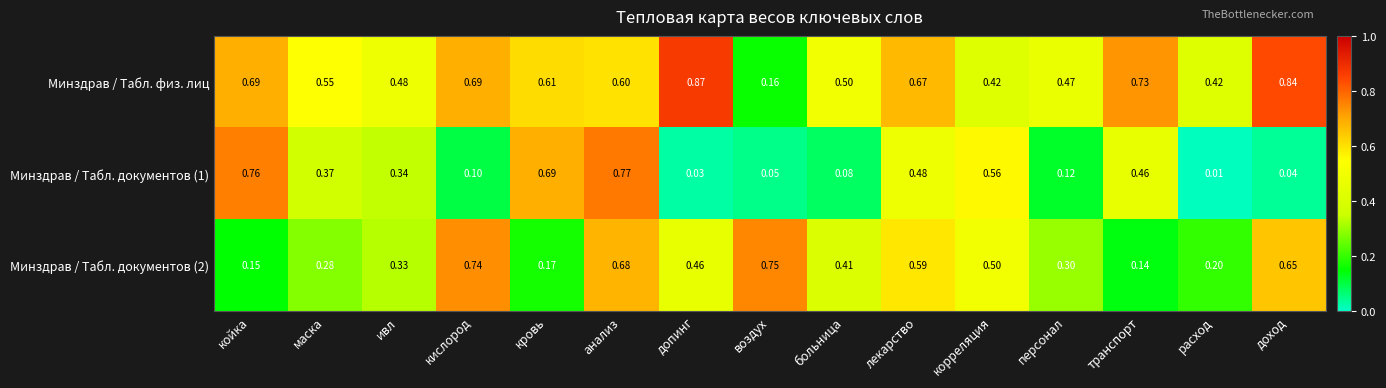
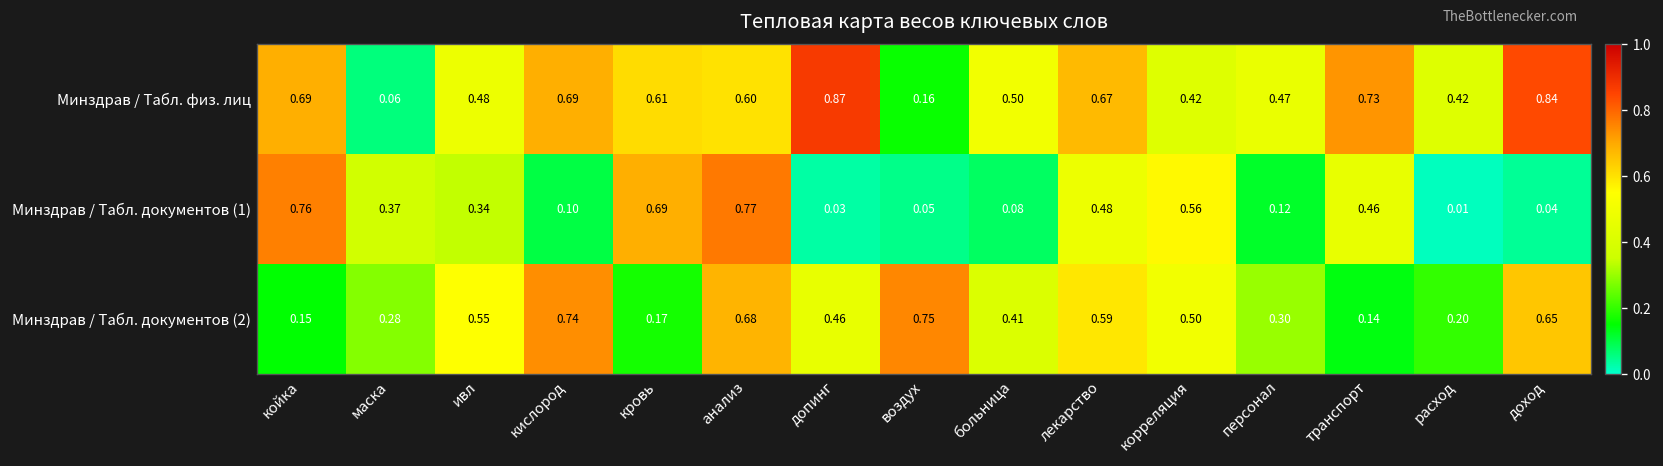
  {
    "Минздрав / Табл. физ. лиц": {
      "койка": 0.69,
-     "маска": 0.55,
+     "маска": 0.06,
      "ивл": 0.48,
      "кислород": 0.69,
      "кровь": 0.61,
      "анализ": 0.60,
      "допинг": 0.87,
      "воздух": 0.16,
      "больница": 0.50,
      "лекарство": 0.67,
      "корреляция": 0.42,
      "персонал": 0.47,
      "транспорт": 0.73,
      "расход": 0.42,
      "доход": 0.84
    },
    "Минздрав / Табл. документов (1)": {
      "койка": 0.76,
      "маска": 0.37,
      "ивл": 0.34,
      "кислород": 0.10,
      "кровь": 0.69,
      "анализ": 0.77,
      "допинг": 0.03,
      "воздух": 0.05,
      "больница": 0.08,
      "лекарство": 0.48,
      "корреляция": 0.56,
      "персонал": 0.12,
      "транспорт": 0.46,
      "расход": 0.01,
      "доход": 0.04
    },
    "Минздрав / Табл. документов (2)": {
      "койка": 0.15,
      "маска": 0.28,
-     "ивл": 0.33,
+     "ивл": 0.55,
      "кислород": 0.74,
      "кровь": 0.17,
      "анализ": 0.68,
      "допинг": 0.46,
      "воздух": 0.75,
      "больница": 0.41,
      "лекарство": 0.59,
      "корреляция": 0.50,
      "персонал": 0.30,
      "транспорт": 0.14,
      "расход": 0.20,
      "доход": 0.65
    }
  }
